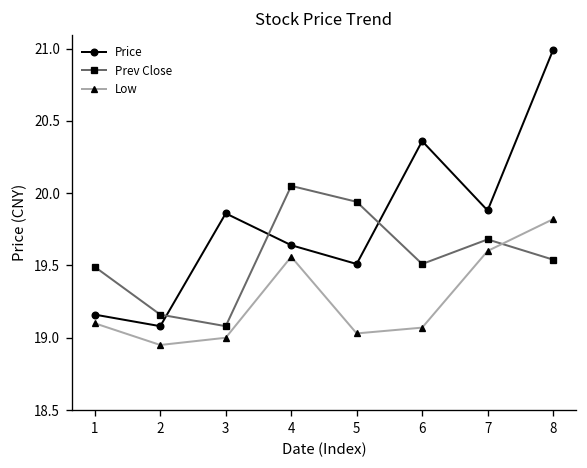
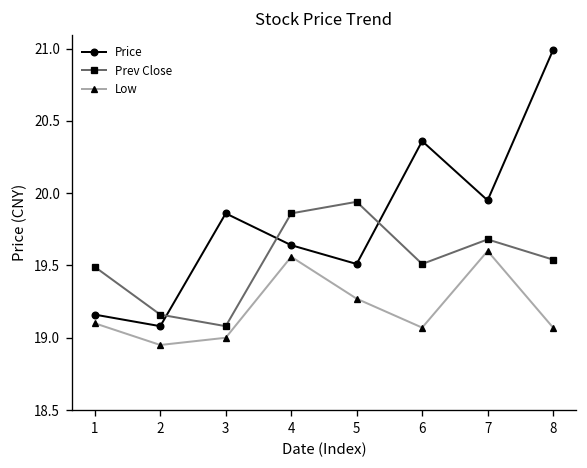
  {
    "Price": {
      "1": 19.16,
      "2": 19.08,
      "3": 19.86,
      "4": 19.64,
      "5": 19.51,
      "6": 20.36,
-     "7": 19.88,
+     "7": 19.95,
      "8": 20.99
    },
    "Prev Close": {
      "1": 19.49,
      "2": 19.16,
      "3": 19.08,
-     "4": 20.05,
+     "4": 19.86,
      "5": 19.94,
      "6": 19.51,
      "7": 19.68,
      "8": 19.54
    },
    "Low": {
      "1": 19.10,
      "2": 18.95,
      "3": 19.00,
      "4": 19.56,
-     "5": 19.03,
+     "5": 19.27,
      "6": 19.07,
      "7": 19.60,
-     "8": 19.82
+     "8": 19.07
    }
  }
